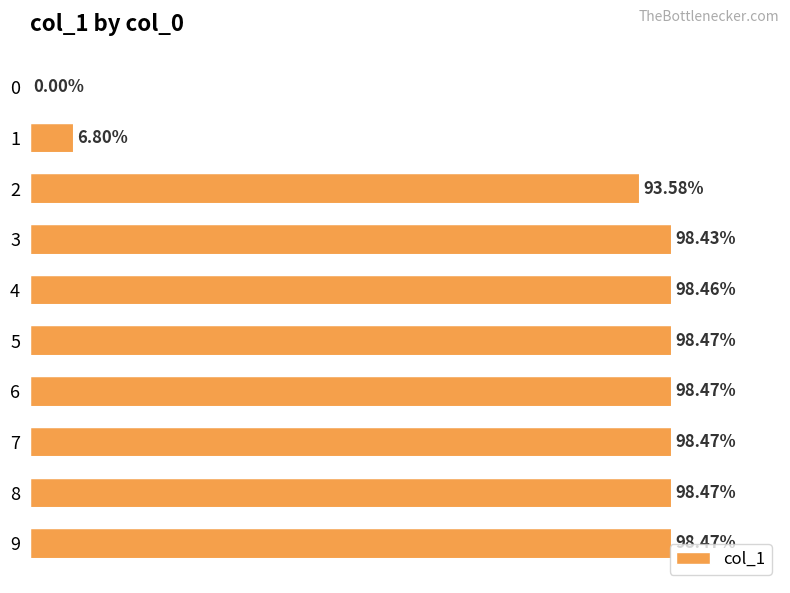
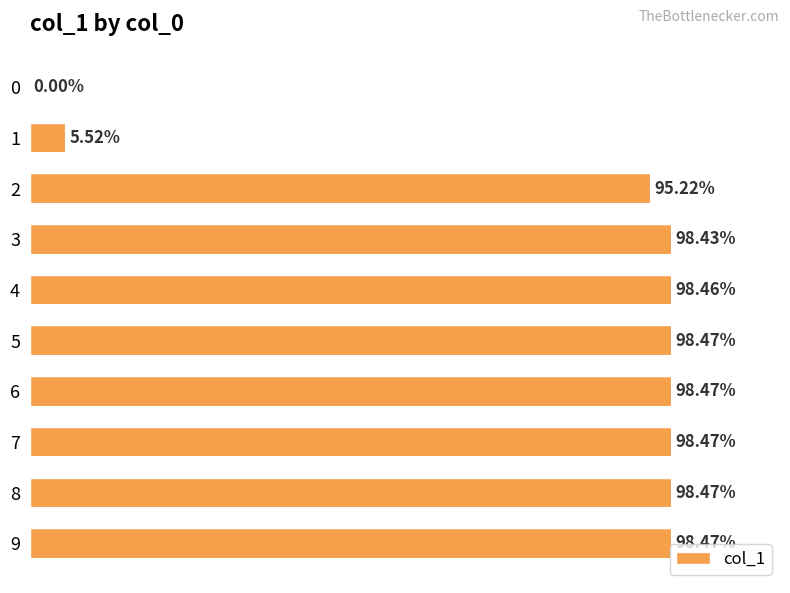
  {
    "0": "0.00%",
-   "1": "6.80%",
-   "2": "93.58%",
+   "1": "5.52%",
+   "2": "95.22%",
    "3": "98.43%",
    "4": "98.46%",
    "5": "98.47%",
    "6": "98.47%",
    "7": "98.47%",
    "8": "98.47%"
  }
